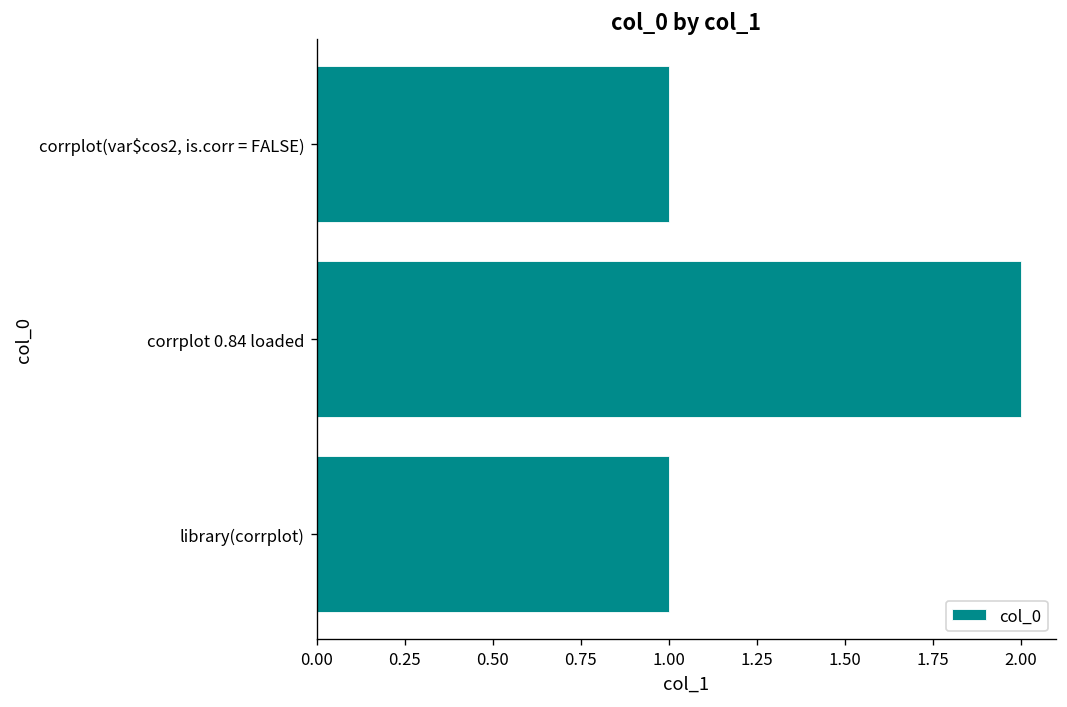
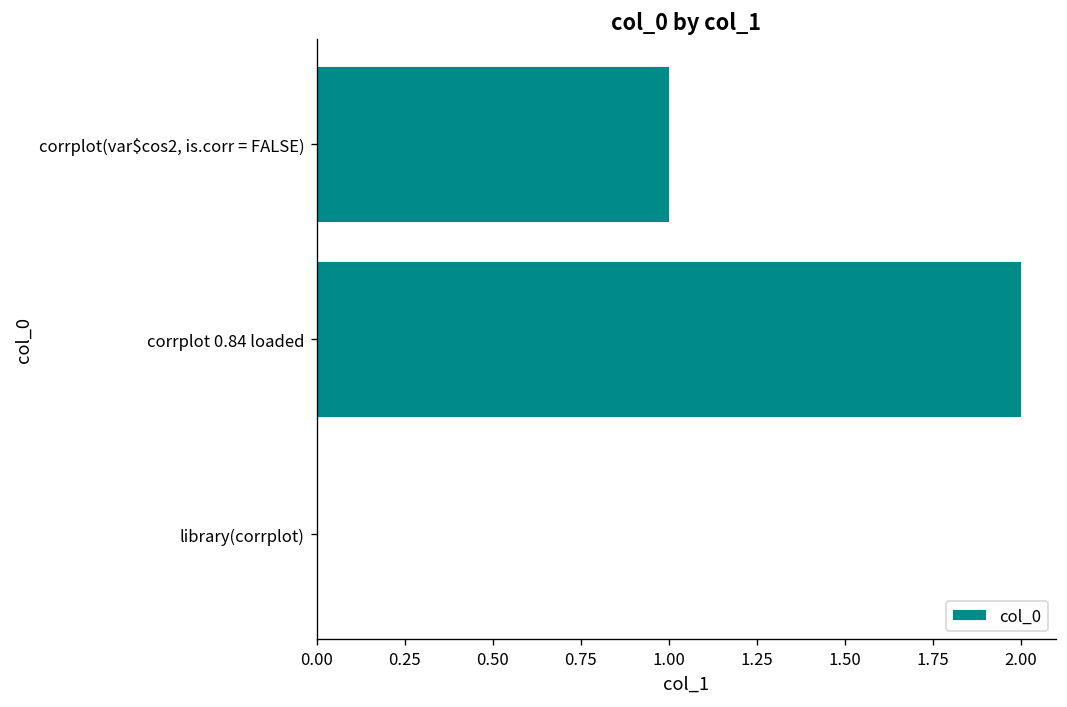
  {
    "corrplot(var$cos2, is.corr = FALSE)": 1,
    "corrplot 0.84 loaded": 2,
-   "library(corrplot)": 1
+   "library(corrplot)": 0
  }
